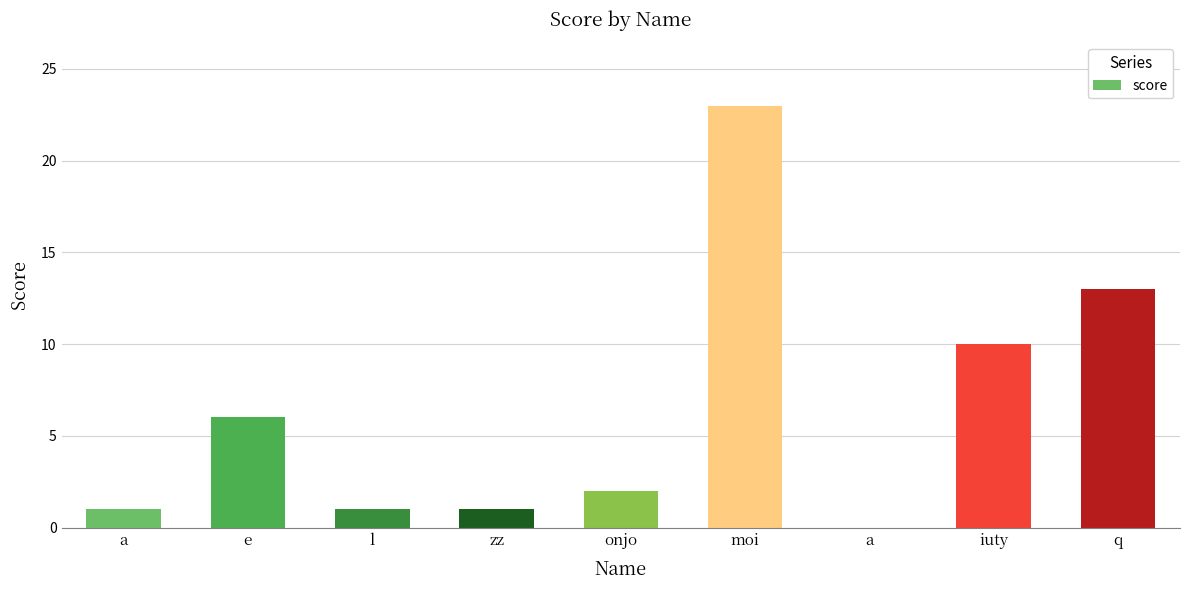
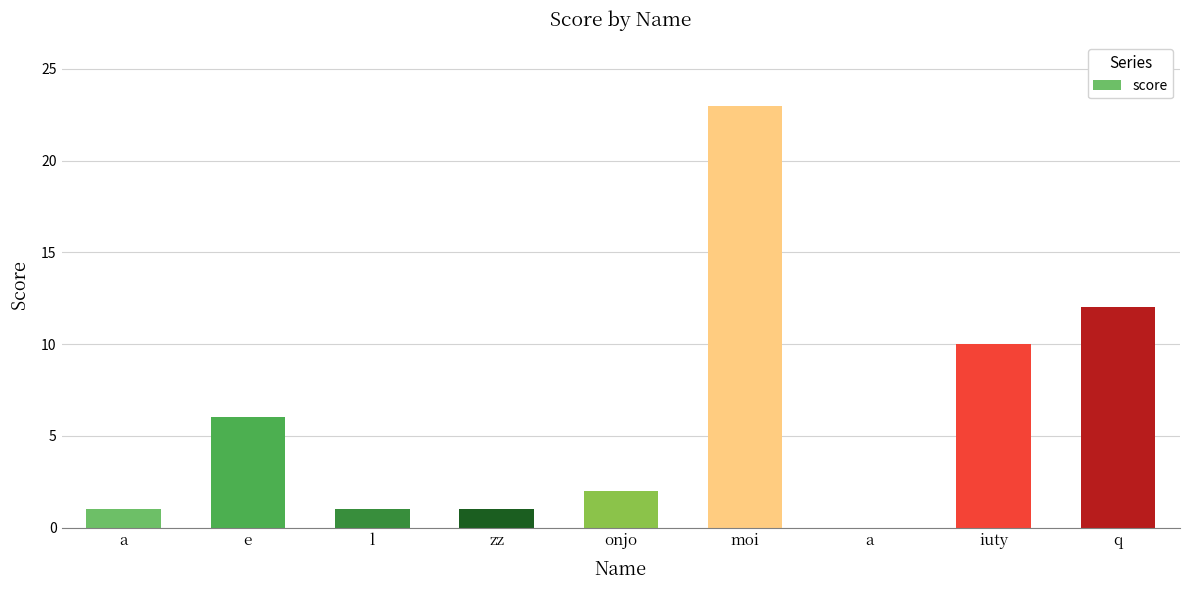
  {
    "e": 6,
    "l": 1,
    "zz": 1,
    "onjo": 2,
    "moi": 23,
    "iuty": 10,
-   "q": 13
+   "q": 12
  }
